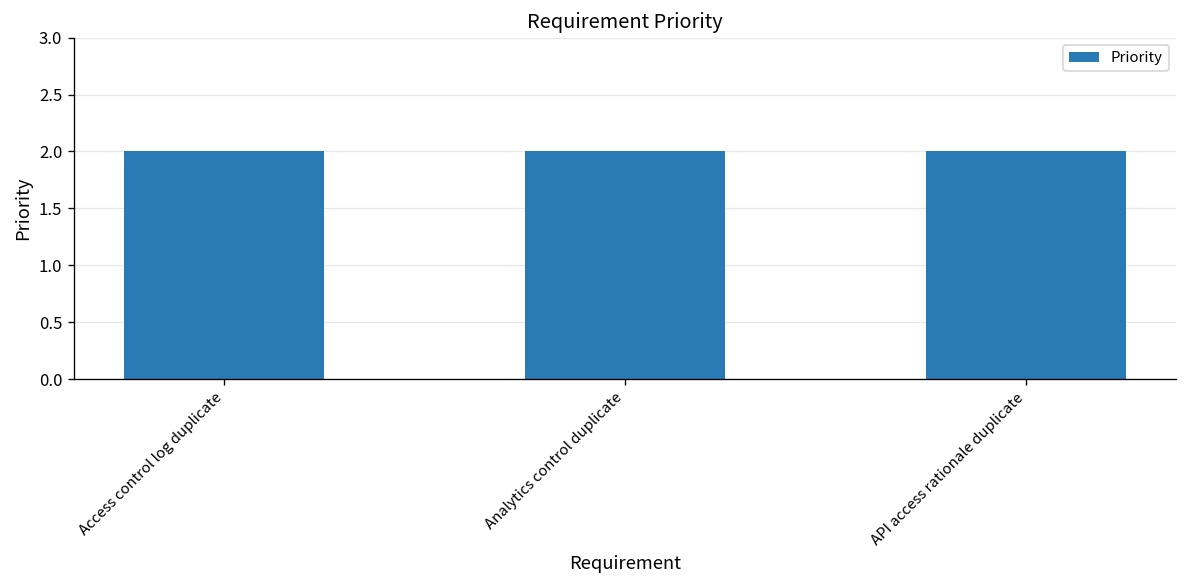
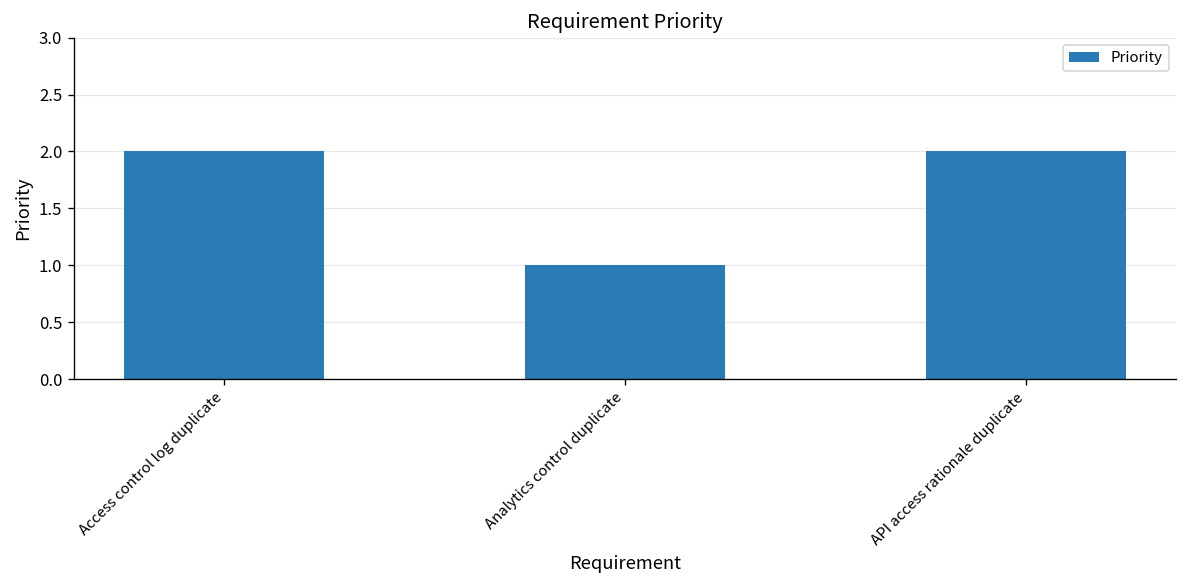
  {
    "Access control log duplicate": 2,
-   "Analytics control duplicate": 2,
+   "Analytics control duplicate": 1,
    "API access rationale duplicate": 2
  }
